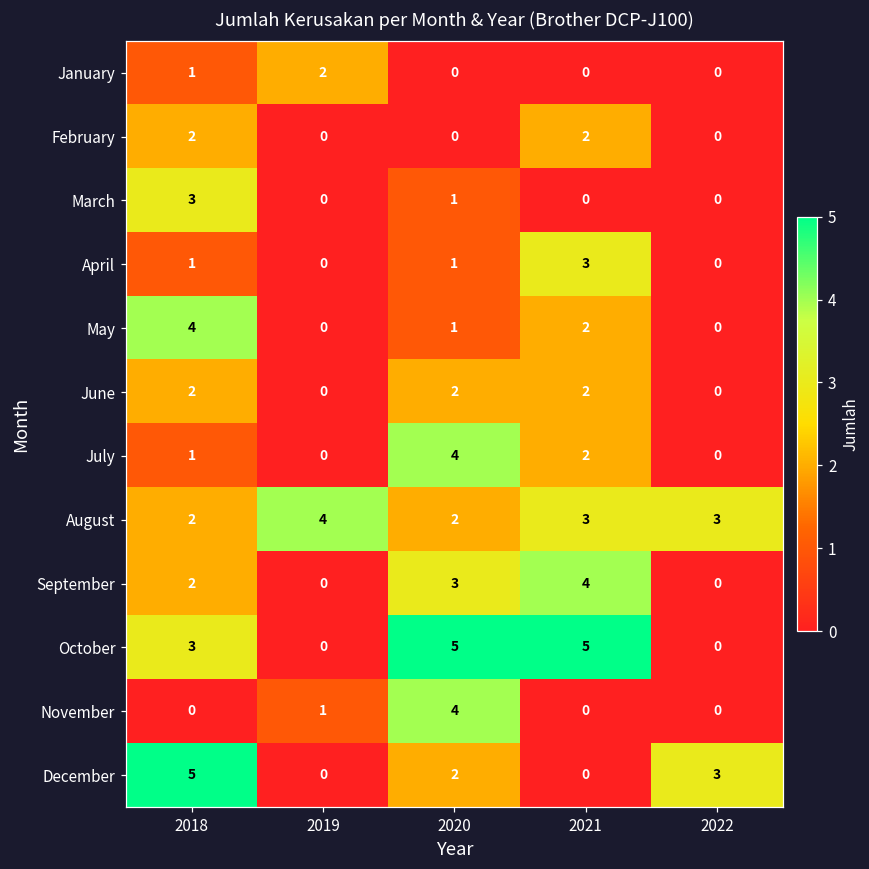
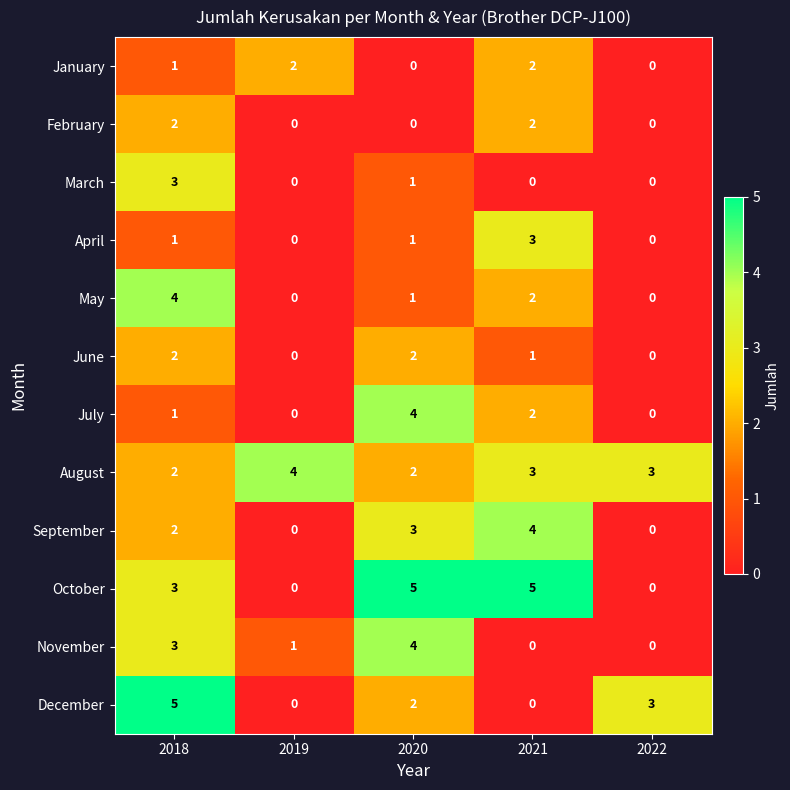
  {
    "January": {
      "2018": 1,
      "2019": 2,
      "2020": 0,
-     "2021": 0,
+     "2021": 2,
      "2022": 0
    },
    "February": {
      "2018": 2,
      "2019": 0,
      "2020": 0,
      "2021": 2,
      "2022": 0
    },
    "March": {
      "2018": 3,
      "2019": 0,
      "2020": 1,
      "2021": 0,
      "2022": 0
    },
    "April": {
      "2018": 1,
      "2019": 0,
      "2020": 1,
      "2021": 3,
      "2022": 0
    },
    "May": {
      "2018": 4,
      "2019": 0,
      "2020": 1,
      "2021": 2,
      "2022": 0
    },
    "June": {
      "2018": 2,
      "2019": 0,
      "2020": 2,
-     "2021": 2,
+     "2021": 1,
      "2022": 0
    },
    "July": {
      "2018": 1,
      "2019": 0,
      "2020": 4,
      "2021": 2,
      "2022": 0
    },
    "August": {
      "2018": 2,
      "2019": 4,
      "2020": 2,
      "2021": 3,
      "2022": 3
    },
    "September": {
      "2018": 2,
      "2019": 0,
      "2020": 3,
      "2021": 4,
      "2022": 0
    },
    "October": {
      "2018": 3,
      "2019": 0,
      "2020": 5,
      "2021": 5,
      "2022": 0
    },
    "November": {
-     "2018": 0,
+     "2018": 3,
      "2019": 1,
      "2020": 4,
      "2021": 0,
      "2022": 0
    },
    "December": {
      "2018": 5,
      "2019": 0,
      "2020": 2,
      "2021": 0,
      "2022": 3
    }
  }
